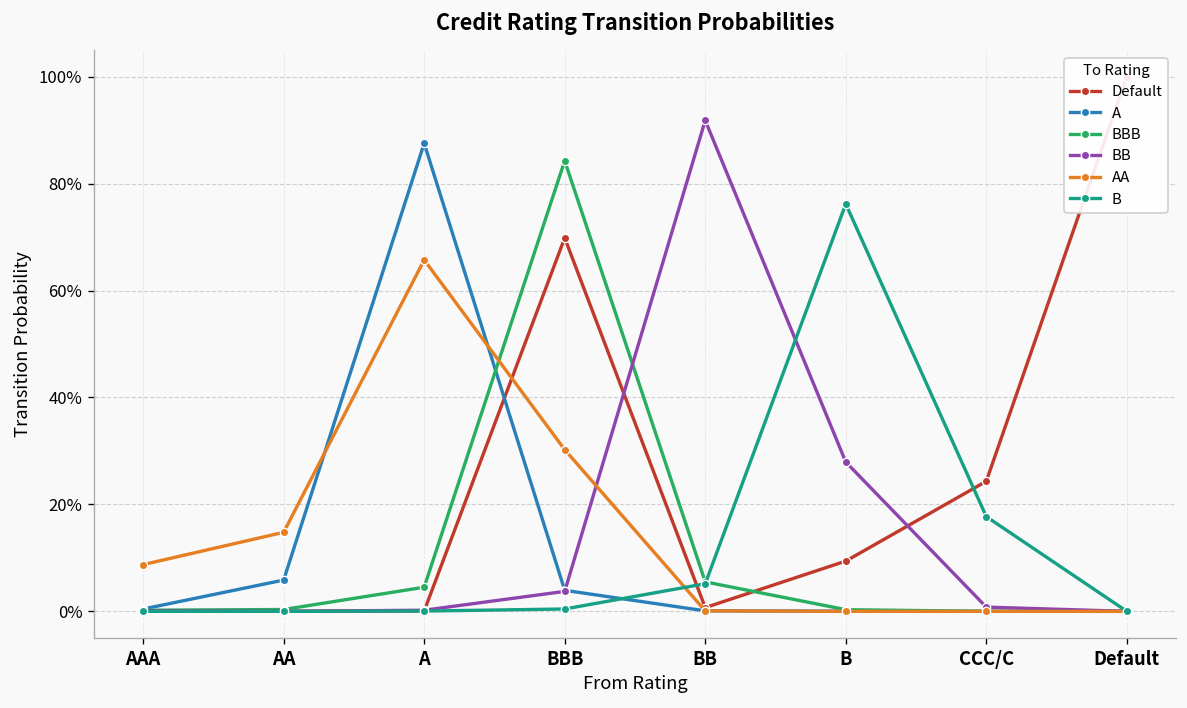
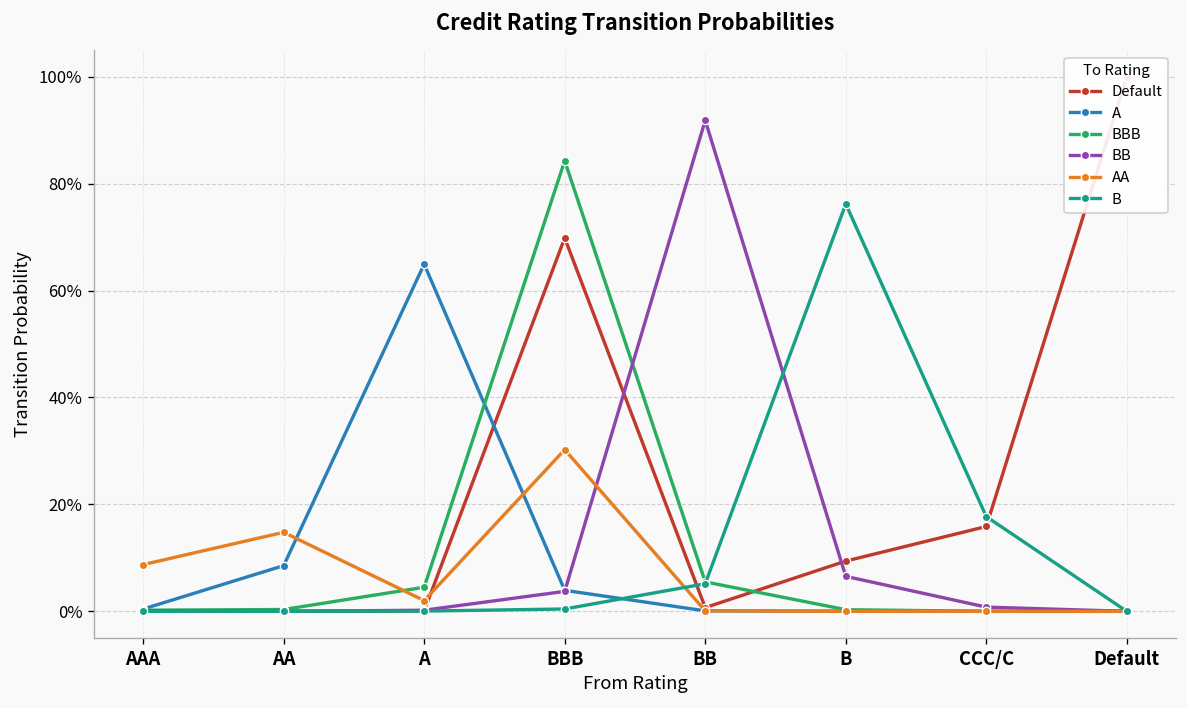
  {
    "Default": {
      "BBB": "70%",
      "BB": "1%",
      "B": "9%",
-     "CCC/C": "24%"
+     "CCC/C": "16%"
    },
    "A": {
-     "AA": "6%",
-     "A": "88%"
+     "AA": "9%",
+     "A": "65%"
    },
    "BB": {
      "BB": "92%",
-     "B": "28%",
+     "B": "7%",
      "CCC/C": "1%"
    },
    "AA": {
      "AAA": "9%",
      "AA": "15%",
-     "A": "66%",
+     "A": "2%",
      "BBB": "30%"
    }
  }
